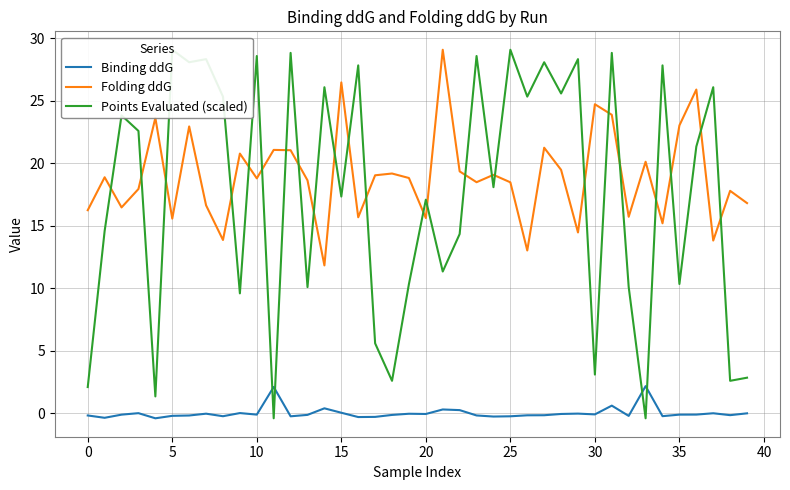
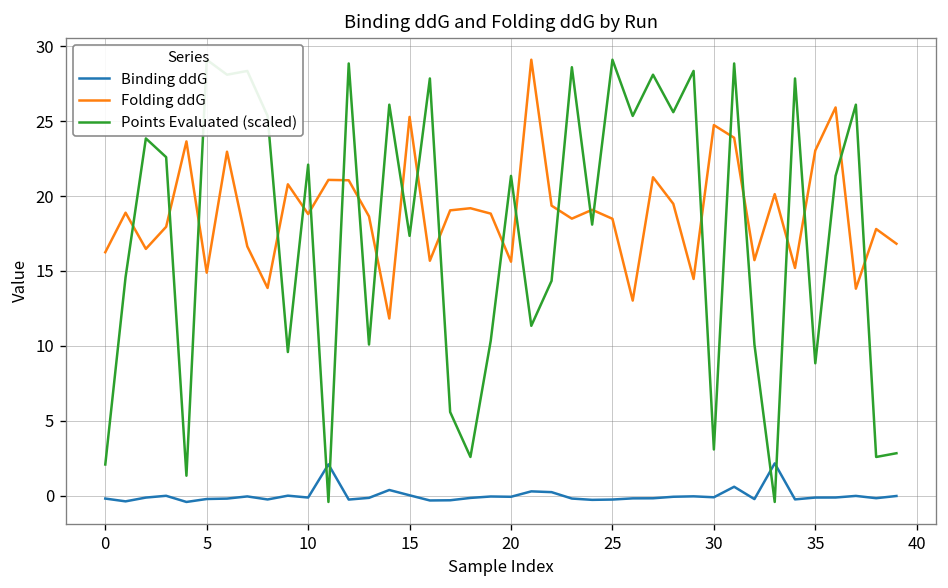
  {
    "Binding ddG": {
      "0": -0.2,
      "5": -0.2,
      "10": -0.1,
      "15": 0.0,
      "20": -0.1,
      "25": -0.3,
      "30": -0.1,
      "35": -0.1
    },
    "Folding ddG": {
      "0": 16.2,
-     "5": 15.6,
+     "5": 14.9,
      "10": 18.8,
-     "15": 26.5,
+     "15": 25.3,
      "20": 15.6,
      "25": 18.5,
      "30": 24.7,
      "35": 23.0
    },
    "Points Evaluated (scaled)": {
      "0": 2.1,
-     "10": 28.6,
+     "10": 22.1,
      "15": 17.3,
-     "20": 17.1,
+     "20": 21.3,
      "25": 29.1,
      "30": 3.1,
-     "35": 10.3
+     "35": 8.8
    }
  }
